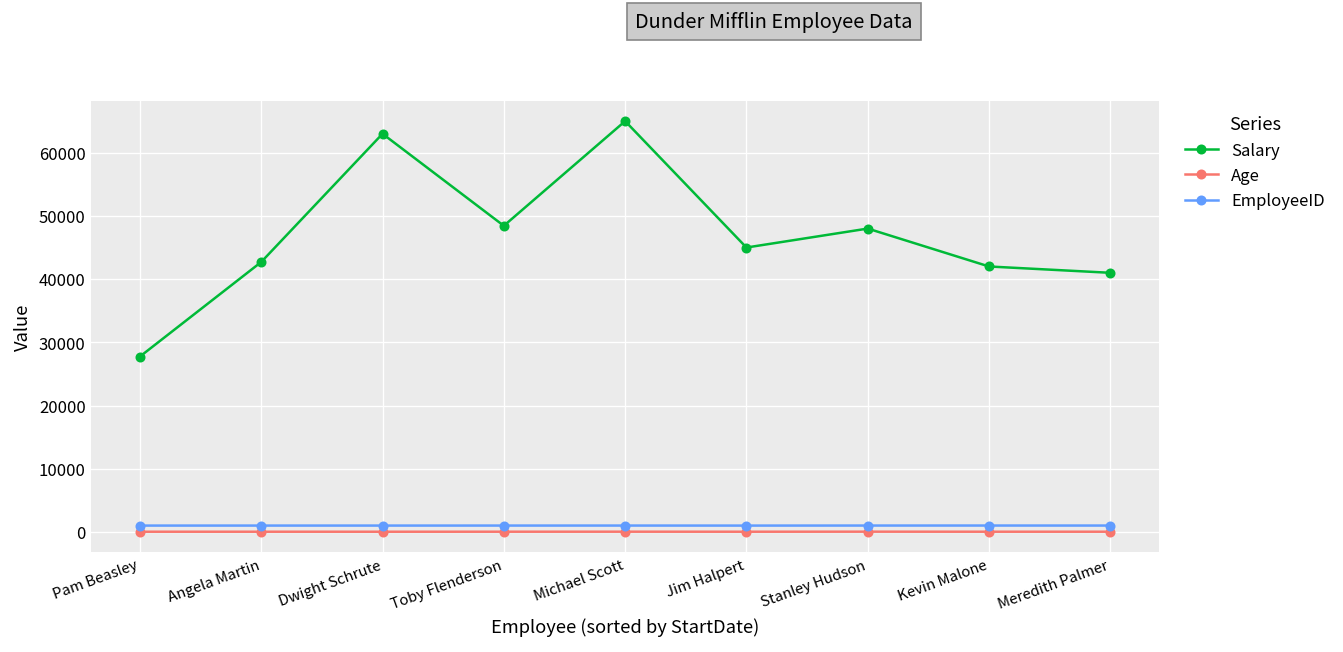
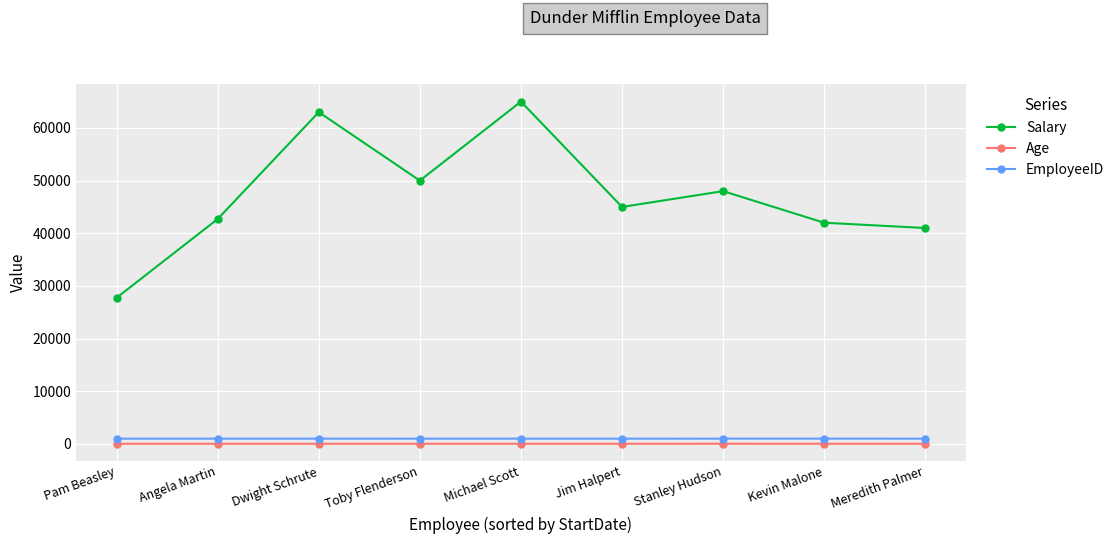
  {
    "Salary": {
      "Pam Beasley": 28000,
      "Angela Martin": 43000,
      "Dwight Schrute": 63000,
-     "Toby Flenderson": 48000,
+     "Toby Flenderson": 50000,
      "Michael Scott": 65000,
      "Jim Halpert": 45000,
      "Stanley Hudson": 48000,
      "Kevin Malone": 42000,
      "Meredith Palmer": 41000
    },
    "Age": {
      "Pam Beasley": 0,
      "Angela Martin": 0,
      "Dwight Schrute": 0,
      "Toby Flenderson": 0,
      "Michael Scott": 0,
      "Jim Halpert": 0,
      "Stanley Hudson": 0,
      "Kevin Malone": 0,
      "Meredith Palmer": 0
    },
    "EmployeeID": {
      "Pam Beasley": 1000,
      "Angela Martin": 1000,
      "Dwight Schrute": 1000,
      "Toby Flenderson": 1000,
      "Michael Scott": 1000,
      "Jim Halpert": 1000,
      "Stanley Hudson": 1000,
      "Kevin Malone": 1000,
      "Meredith Palmer": 1000
    }
  }
